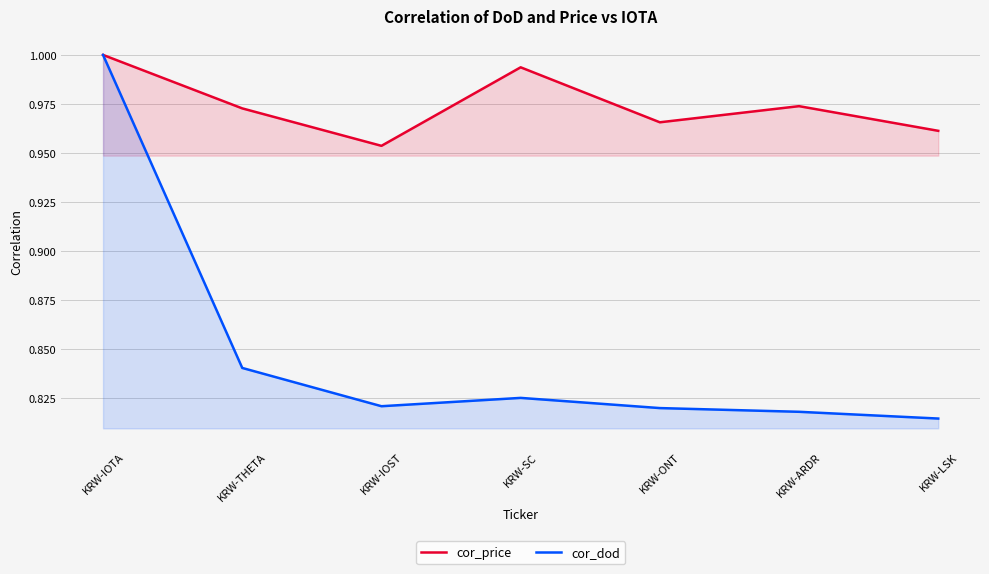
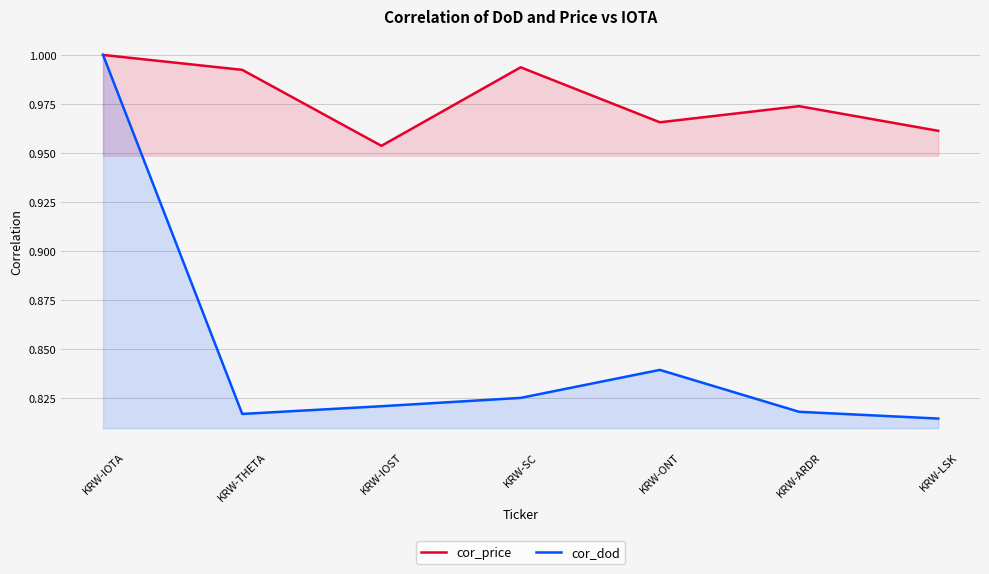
  {
    "cor_price": {
-     "KRW-THETA": 0.973,
+     "KRW-THETA": 0.992,
      "KRW-IOST": 0.954,
      "KRW-SC": 0.994,
      "KRW-ONT": 0.966,
      "KRW-ARDR": 0.974,
      "KRW-LSK": 0.961
    },
    "cor_dod": {
-     "KRW-THETA": 0.840,
+     "KRW-THETA": 0.817,
      "KRW-IOST": 0.821,
      "KRW-SC": 0.825,
-     "KRW-ONT": 0.820,
+     "KRW-ONT": 0.839,
      "KRW-ARDR": 0.818,
      "KRW-LSK": 0.815
    }
  }
